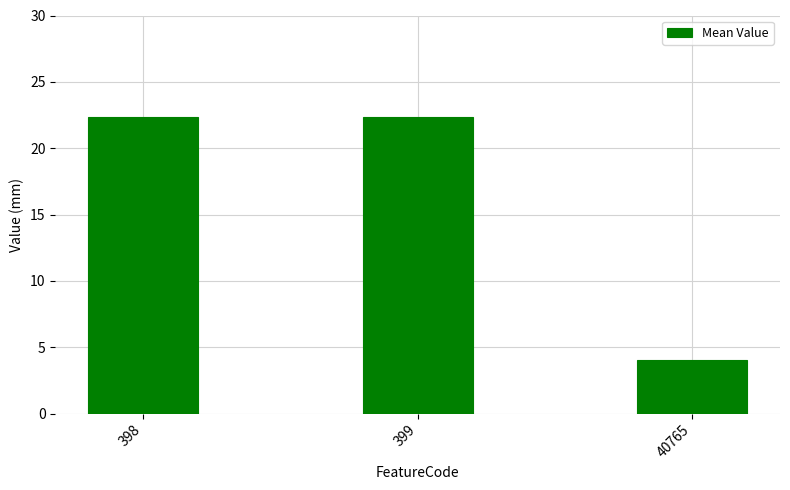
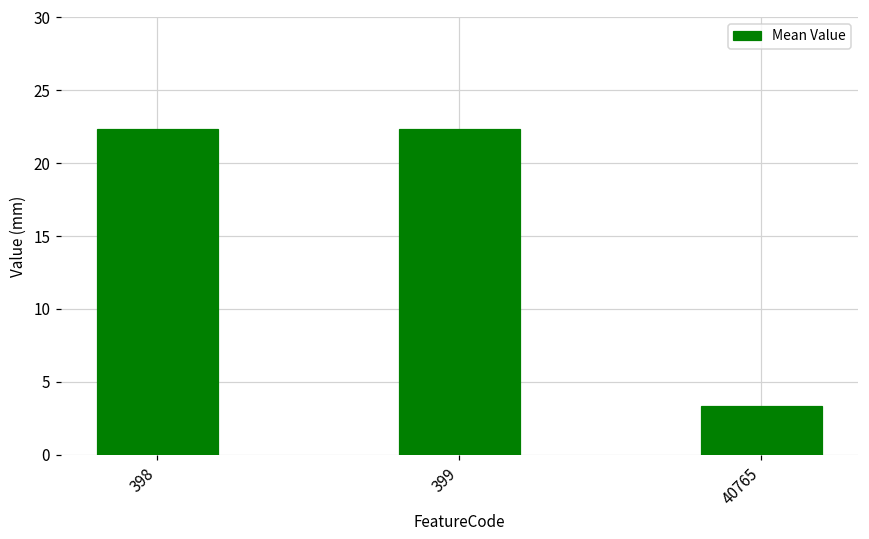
  {
    "398": 22.3,
    "399": 22.3,
-   "40765": 4.1
+   "40765": 3.3
  }
